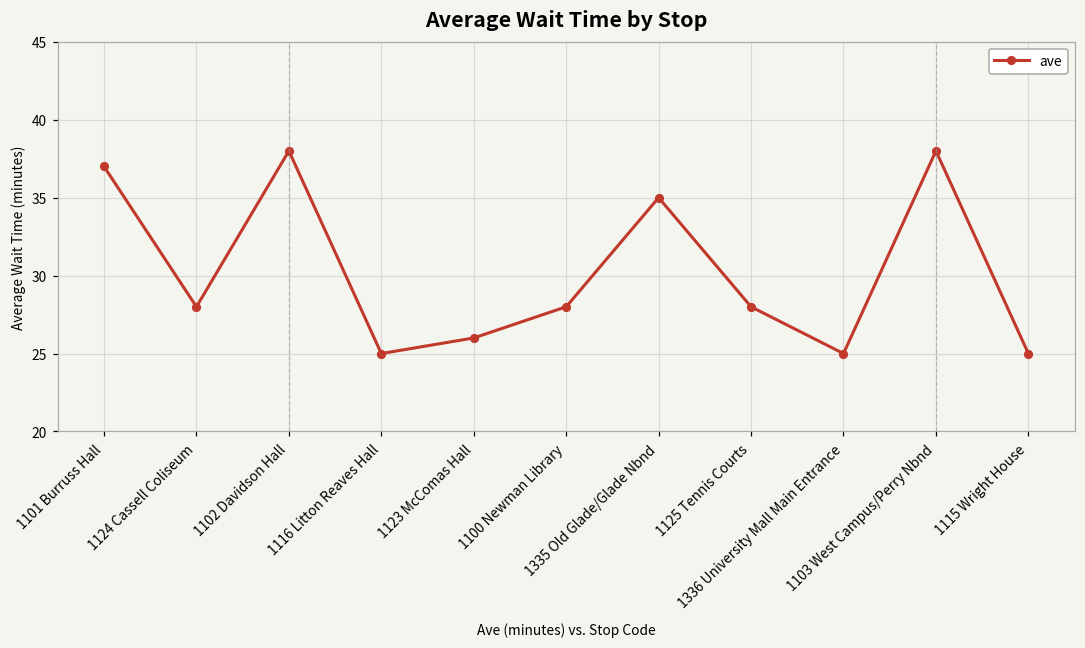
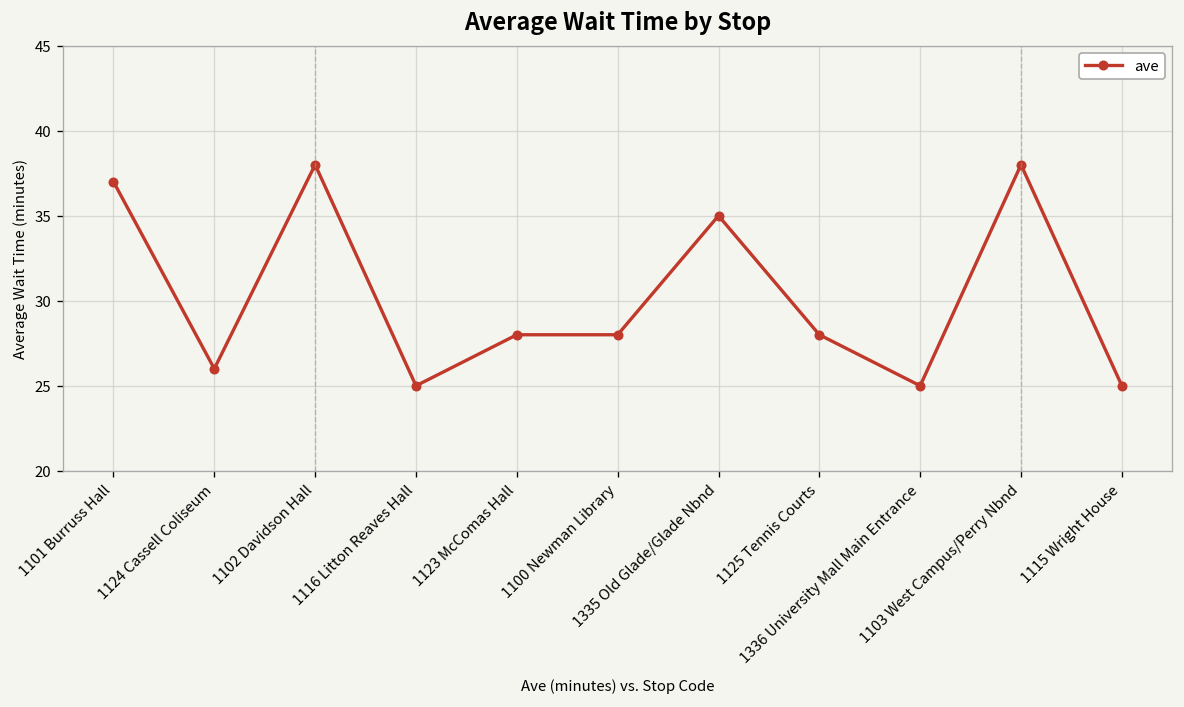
  {
    "1101 Burruss Hall": 37,
-   "1124 Cassell Coliseum": 28,
+   "1124 Cassell Coliseum": 26,
    "1102 Davidson Hall": 38,
    "1116 Litton Reaves Hall": 25,
-   "1123 McComas Hall": 26,
+   "1123 McComas Hall": 28,
    "1100 Newman Library": 28,
    "1335 Old Glade/Glade Nbnd": 35,
    "1125 Tennis Courts": 28,
    "1336 University Mall Main Entrance": 25,
    "1103 West Campus/Perry Nbnd": 38,
    "1115 Wright House": 25
  }
